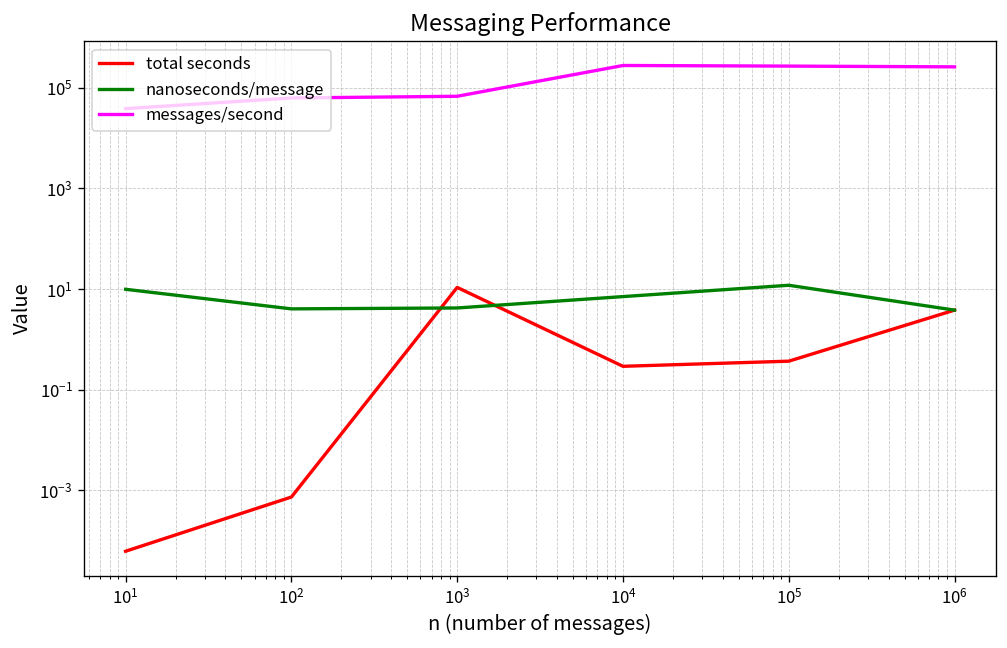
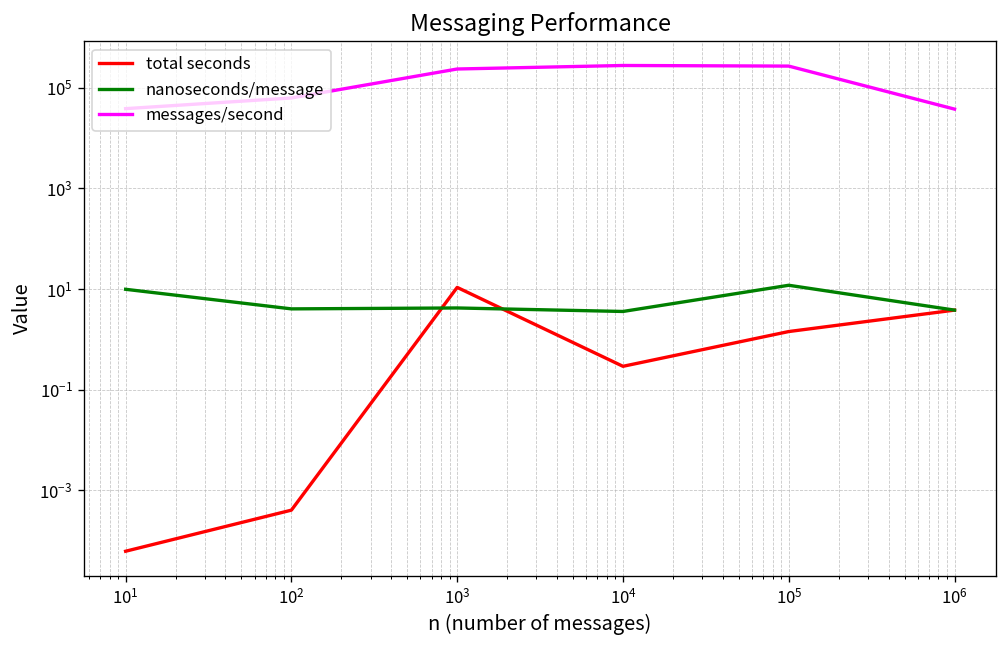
  {
    "total seconds": {
      "10^1": 0.00006,
-     "10^2": 0.0007,
+     "10^2": 0.0004,
      "10^3": 11,
      "10^4": 0.3,
-     "10^5": 0.4
+     "10^5": 1.4
    },
    "nanoseconds/message": {
      "10^1": 10,
      "10^2": 4,
      "10^3": 4,
-     "10^4": 7,
+     "10^4": 4,
      "10^5": 12
    },
    "messages/second": {
-     "10^3": 70000,
+     "10^3": 200000,
      "10^4": 300000,
      "10^5": 300000,
-     "10^6": 300000
+     "10^6": 40000
    }
  }
